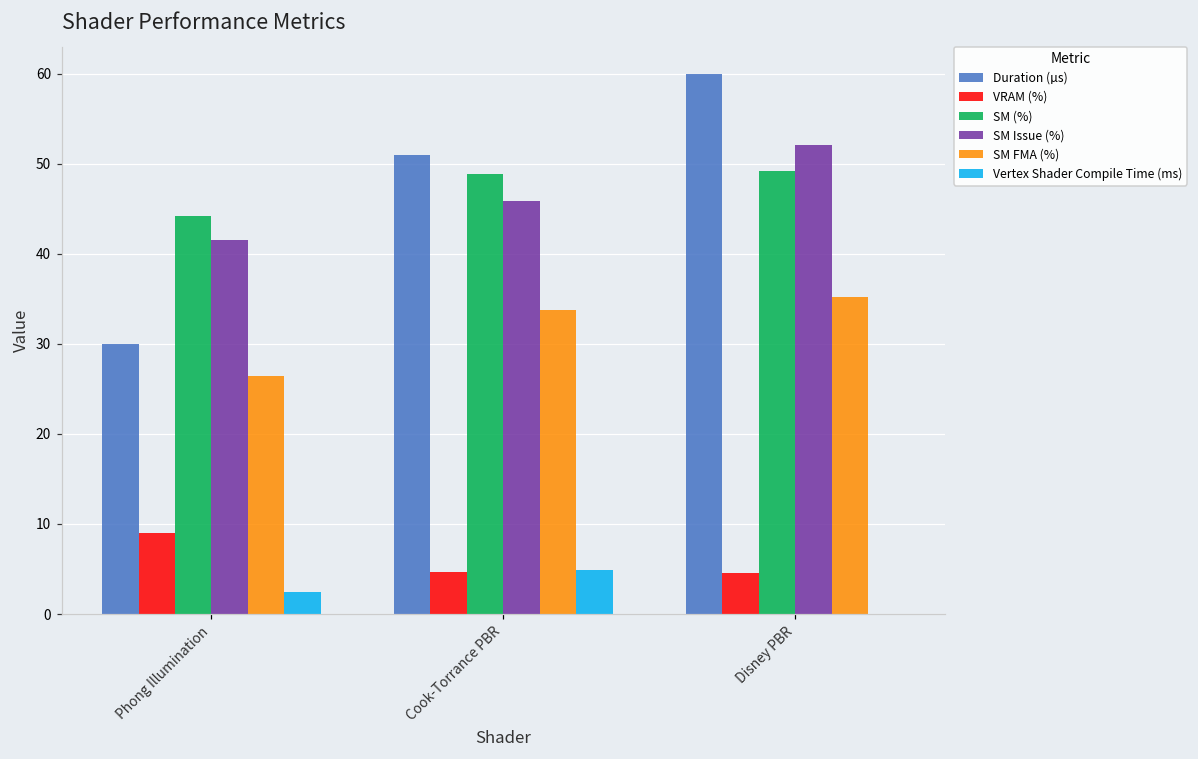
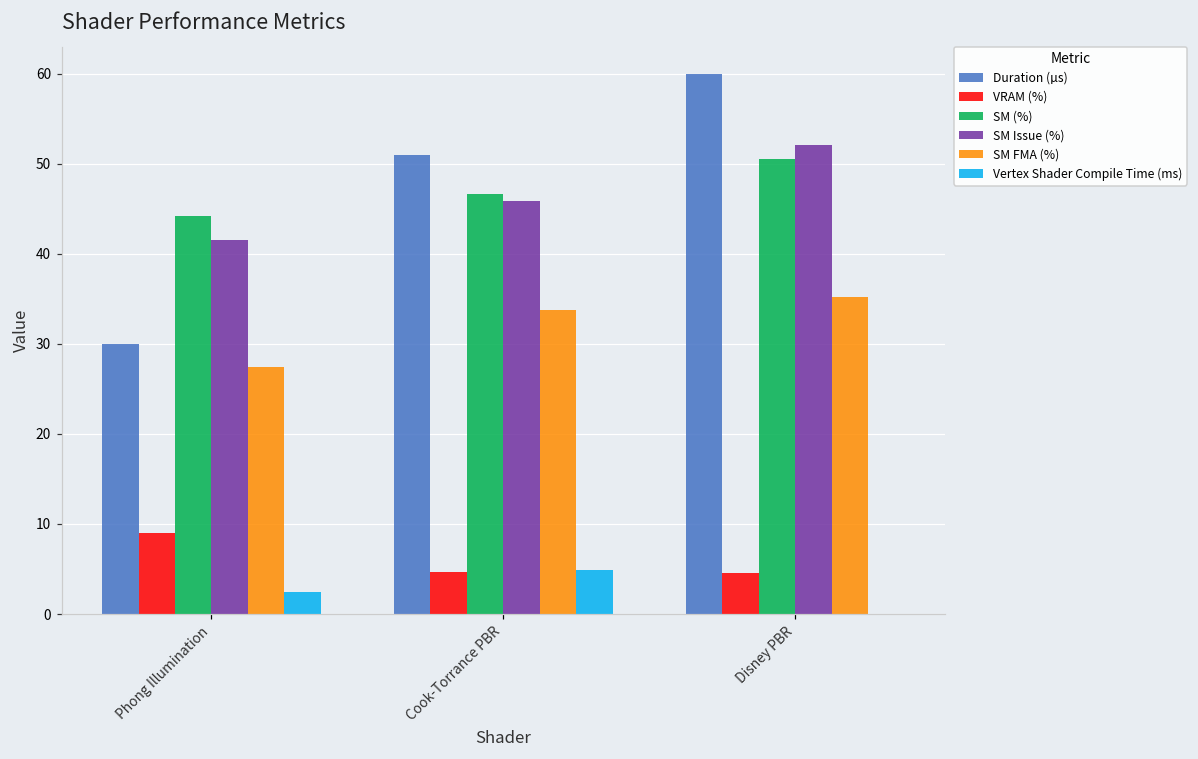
  {
    "Duration (µs)": {
      "Phong Illumination": 30,
      "Cook-Torrance PBR": 51,
      "Disney PBR": 60
    },
    "VRAM (%)": {
      "Phong Illumination": 9,
      "Cook-Torrance PBR": 5,
      "Disney PBR": 5
    },
    "SM (%)": {
      "Phong Illumination": 44,
-     "Cook-Torrance PBR": 49,
-     "Disney PBR": 49
+     "Cook-Torrance PBR": 47,
+     "Disney PBR": 51
    },
    "SM Issue (%)": {
      "Phong Illumination": 42,
      "Cook-Torrance PBR": 46,
      "Disney PBR": 52
    },
    "SM FMA (%)": {
-     "Phong Illumination": 26,
+     "Phong Illumination": 27,
      "Cook-Torrance PBR": 34,
      "Disney PBR": 35
    },
    "Vertex Shader Compile Time (ms)": {
      "Phong Illumination": 2,
      "Cook-Torrance PBR": 5
    }
  }
